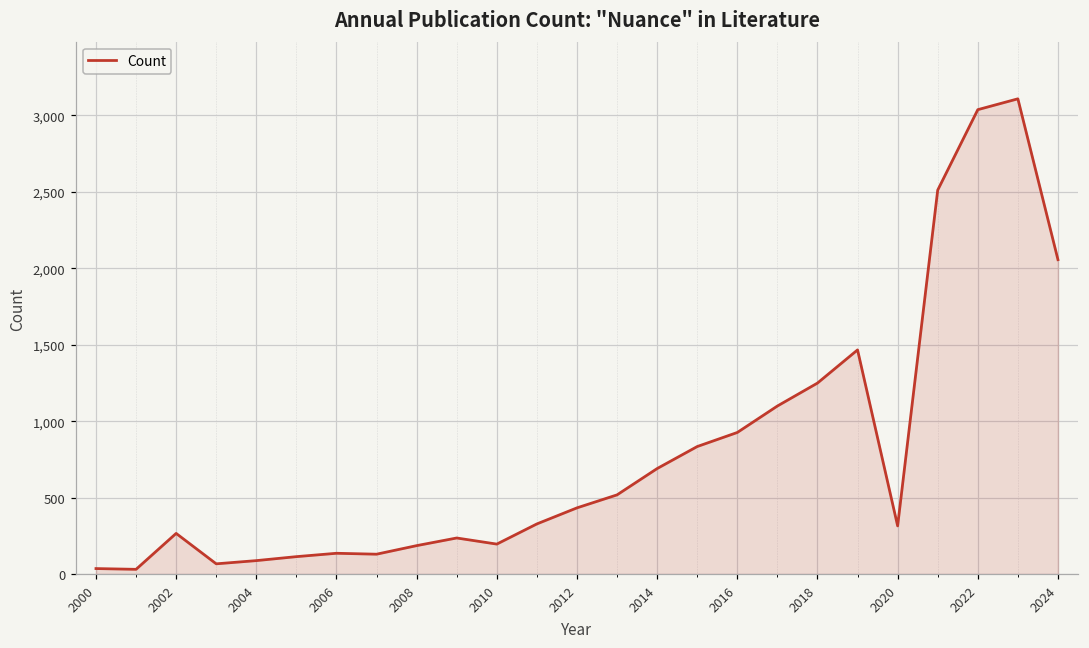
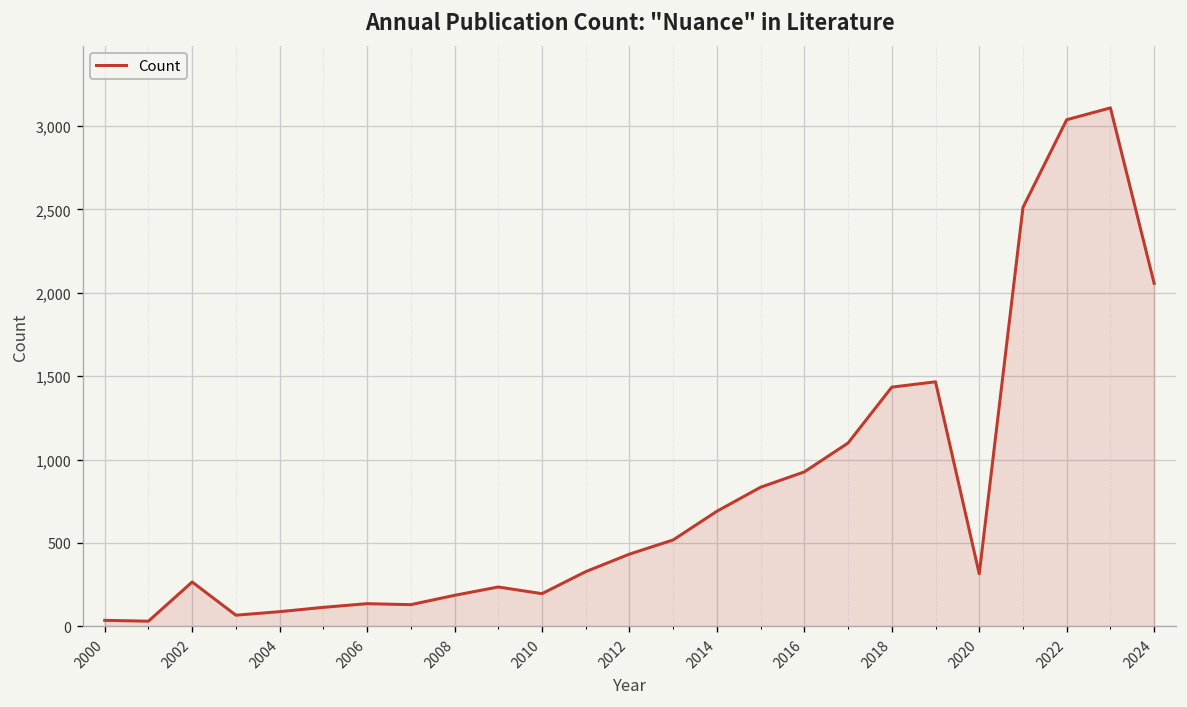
  {
    "2000": "40",
    "2002": "270",
    "2004": "90",
    "2006": "140",
    "2008": "190",
    "2010": "200",
    "2012": "430",
    "2014": "690",
    "2016": "930",
-   "2018": "1,250",
+   "2018": "1,430",
    "2020": "320",
    "2022": "3,040",
    "2024": "2,060"
  }
